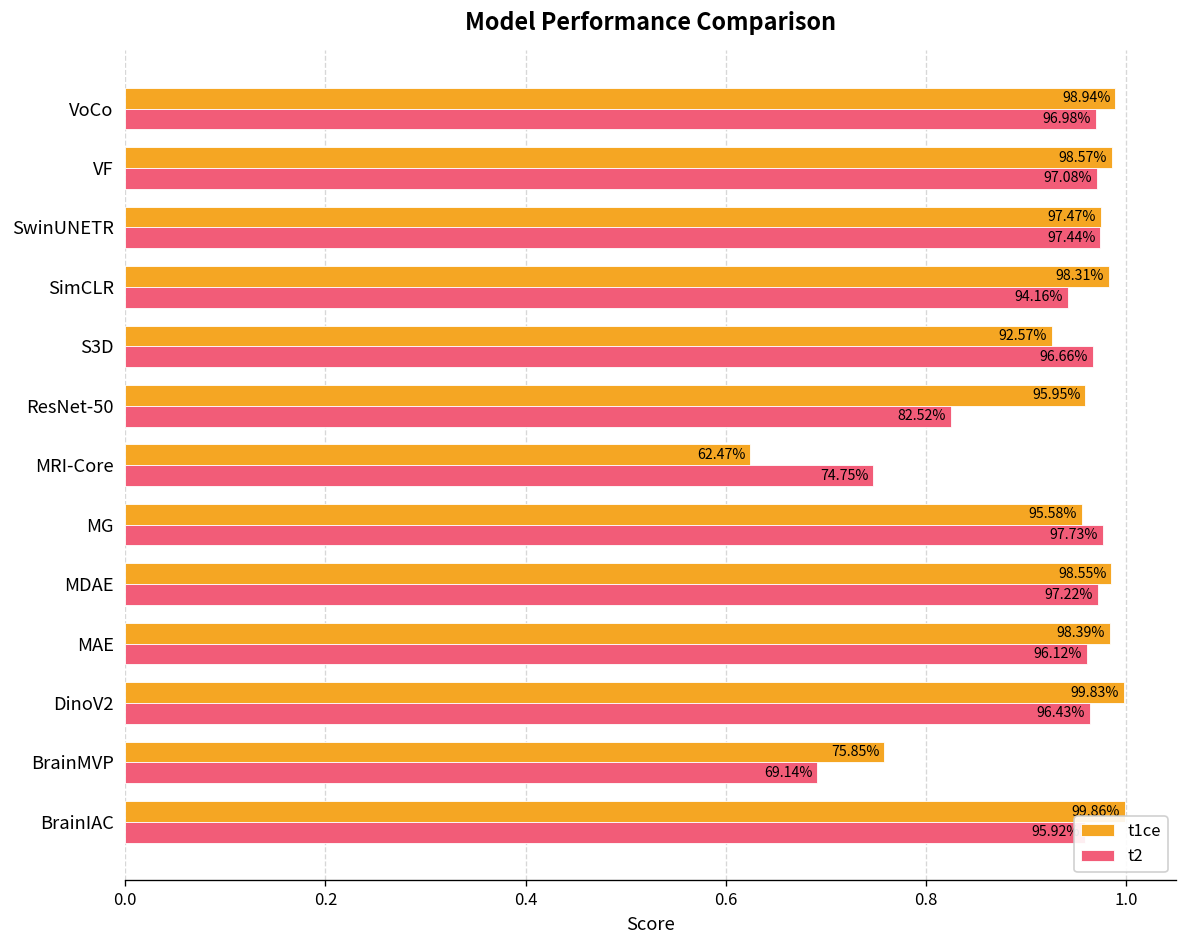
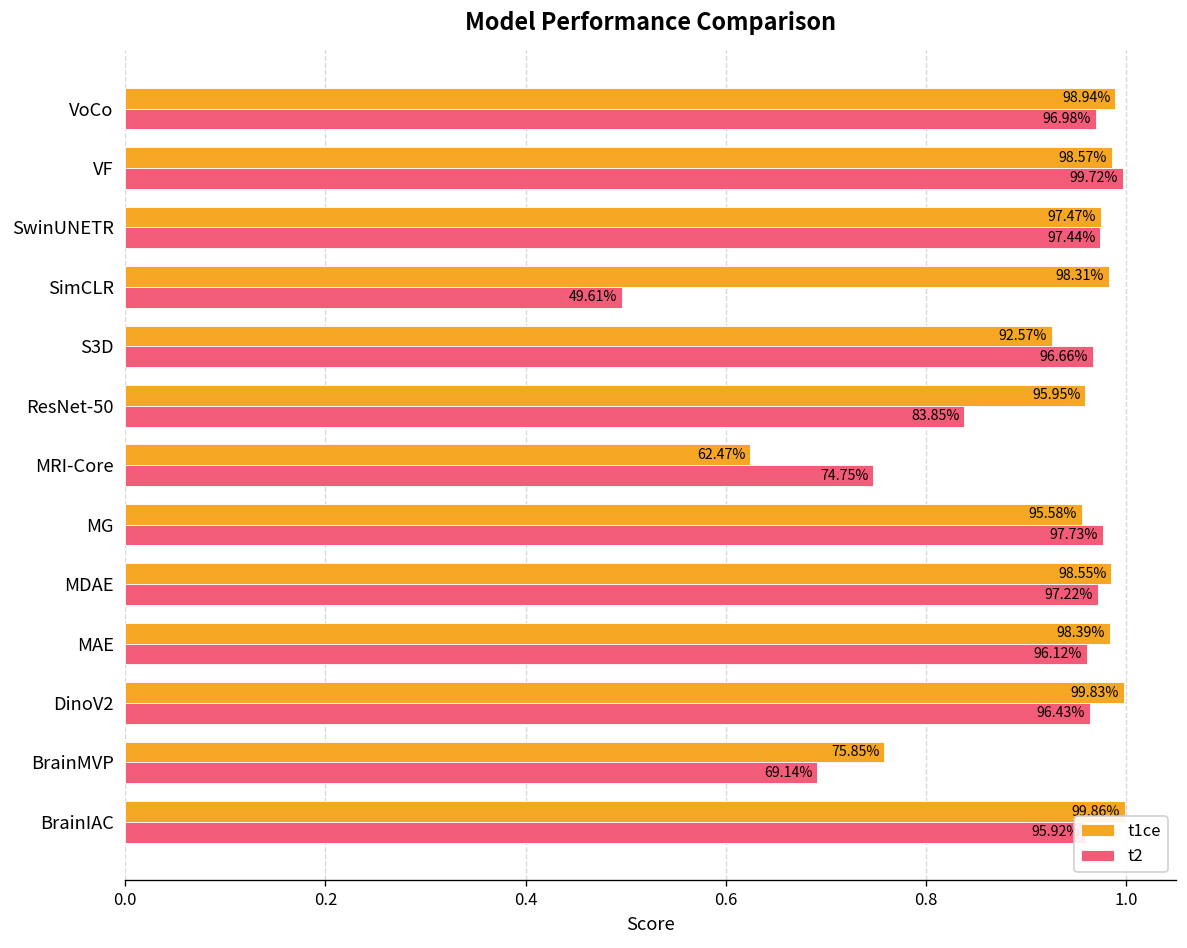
  {
    "t1ce": {
      "VoCo": "98.94%",
      "VF": "98.57%",
      "SwinUNETR": "97.47%",
      "SimCLR": "98.31%",
      "S3D": "92.57%",
      "ResNet-50": "95.95%",
      "MRI-Core": "62.47%",
      "MG": "95.58%",
      "MDAE": "98.55%",
      "MAE": "98.39%",
      "DinoV2": "99.83%",
      "BrainMVP": "75.85%"
    },
    "t2": {
      "VoCo": "96.98%",
-     "VF": "97.08%",
+     "VF": "99.72%",
      "SwinUNETR": "97.44%",
-     "SimCLR": "94.16%",
+     "SimCLR": "49.61%",
      "S3D": "96.66%",
-     "ResNet-50": "82.52%",
+     "ResNet-50": "83.85%",
      "MRI-Core": "74.75%",
      "MG": "97.73%",
      "MDAE": "97.22%",
      "MAE": "96.12%",
      "DinoV2": "96.43%",
      "BrainMVP": "69.14%"
    }
  }
